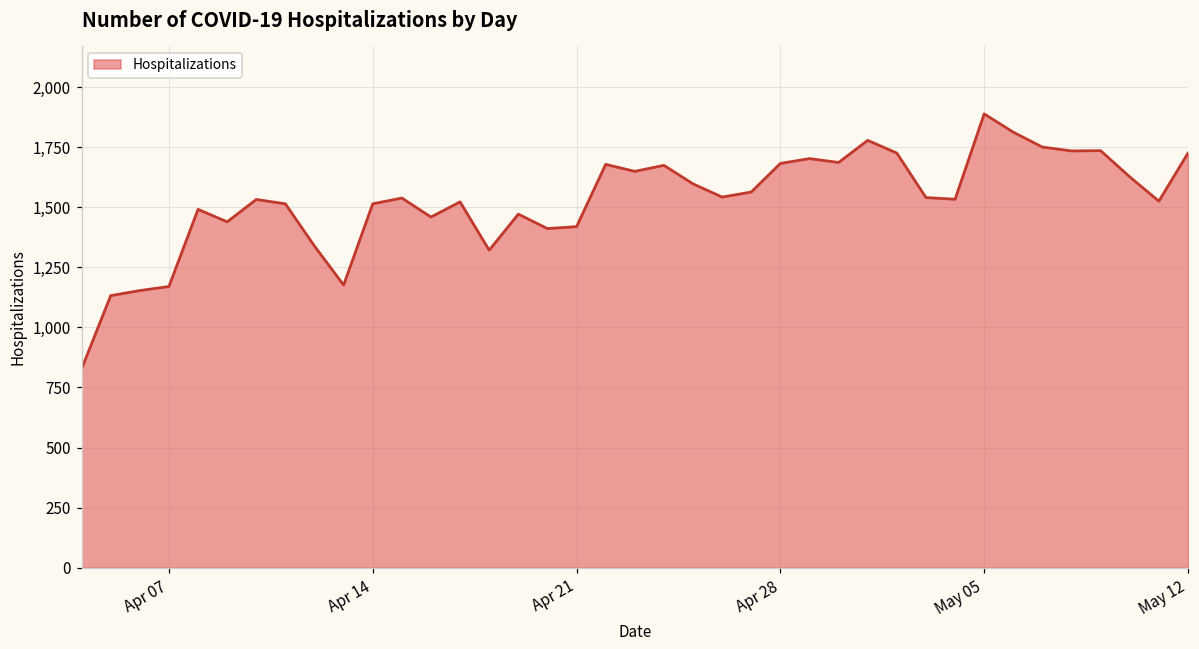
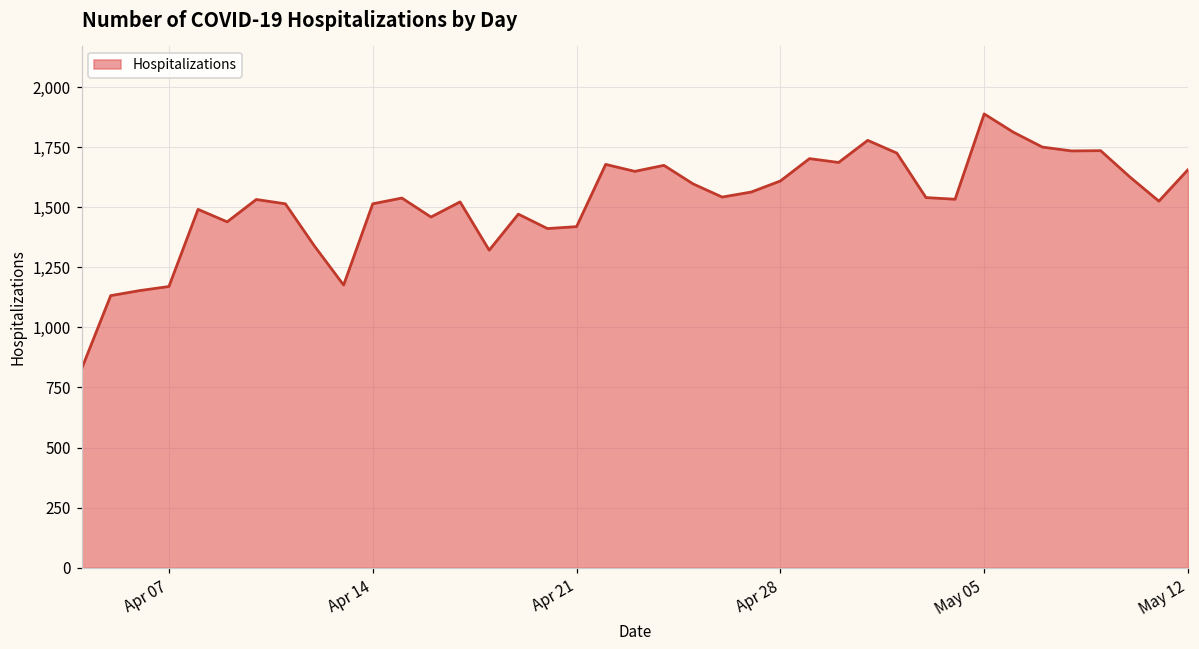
  {
    "Apr 07": "1,170",
    "Apr 14": "1,510",
    "Apr 21": "1,420",
-   "Apr 28": "1,680",
+   "Apr 28": "1,610",
    "May 05": "1,890",
-   "May 12": "1,730"
+   "May 12": "1,660"
  }
